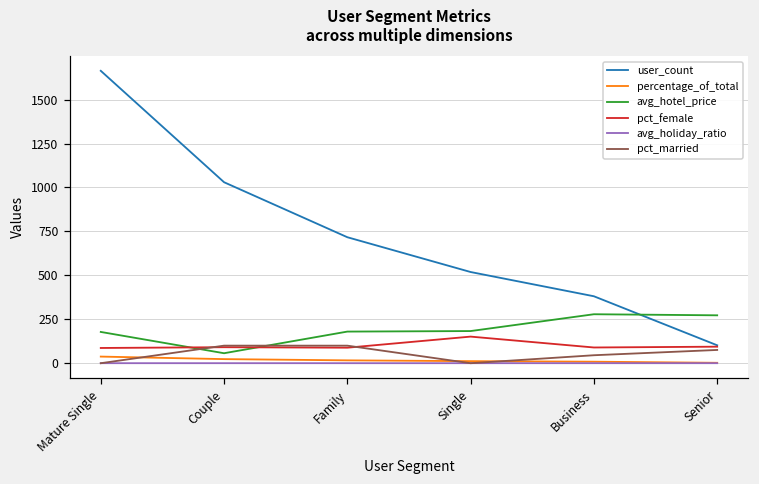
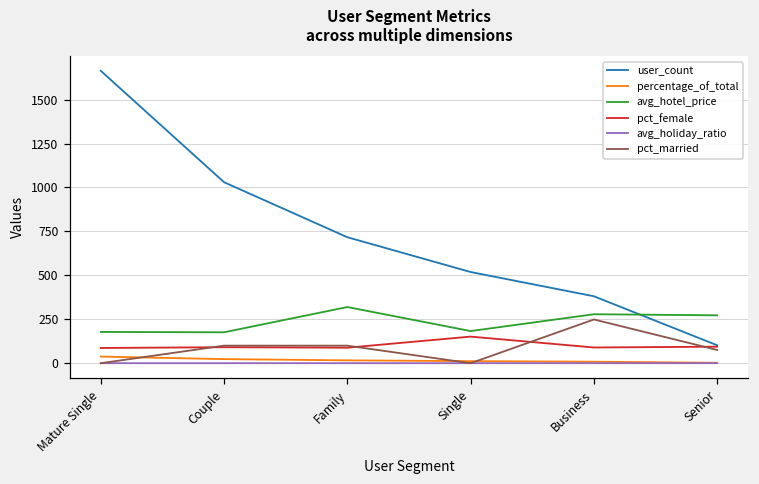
  {
    "user_count": {
      "Mature Single": 1660,
      "Couple": 1030,
      "Family": 720,
      "Single": 520,
      "Business": 380
    },
    "percentage_of_total": {
      "Mature Single": 40,
      "Couple": 20,
      "Family": 20
    },
    "avg_hotel_price": {
      "Mature Single": 180,
-     "Couple": 60,
-     "Family": 180,
+     "Couple": 180,
+     "Family": 320,
      "Single": 180,
      "Business": 280,
      "Senior": 270
    },
    "pct_female": {
      "Mature Single": 90,
      "Single": 150,
      "Business": 90
    },
    "avg_holiday_ratio": {
      "Couple": 0,
      "Family": 0
    },
    "pct_married": {
-     "Business": 50,
+     "Business": 250,
      "Senior": 80
    }
  }
